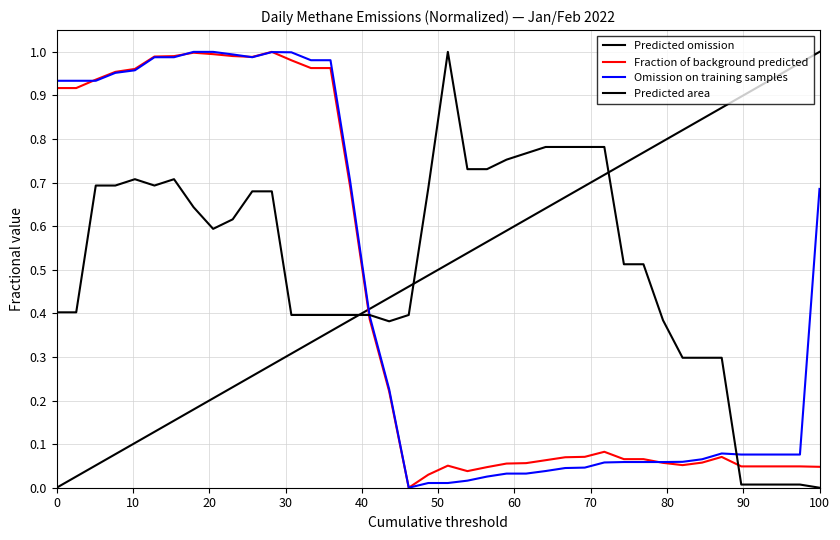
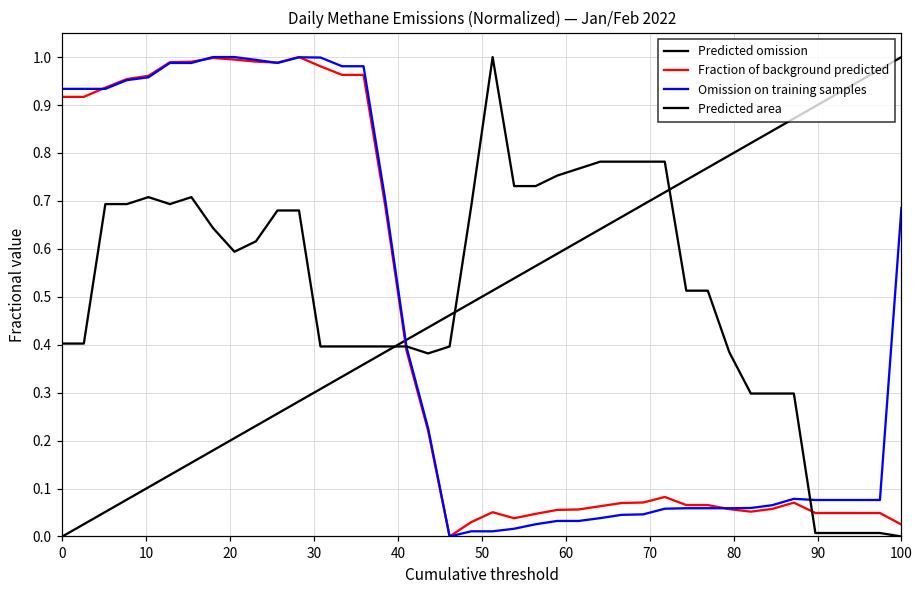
  {
    "Fraction of background predicted": {
      "0": 0.92,
-     "100": 0.05
+     "100": 0.02
    },
    "Omission on training samples": {
      "0": 0.93,
      "100": 0.69
    }
  }
